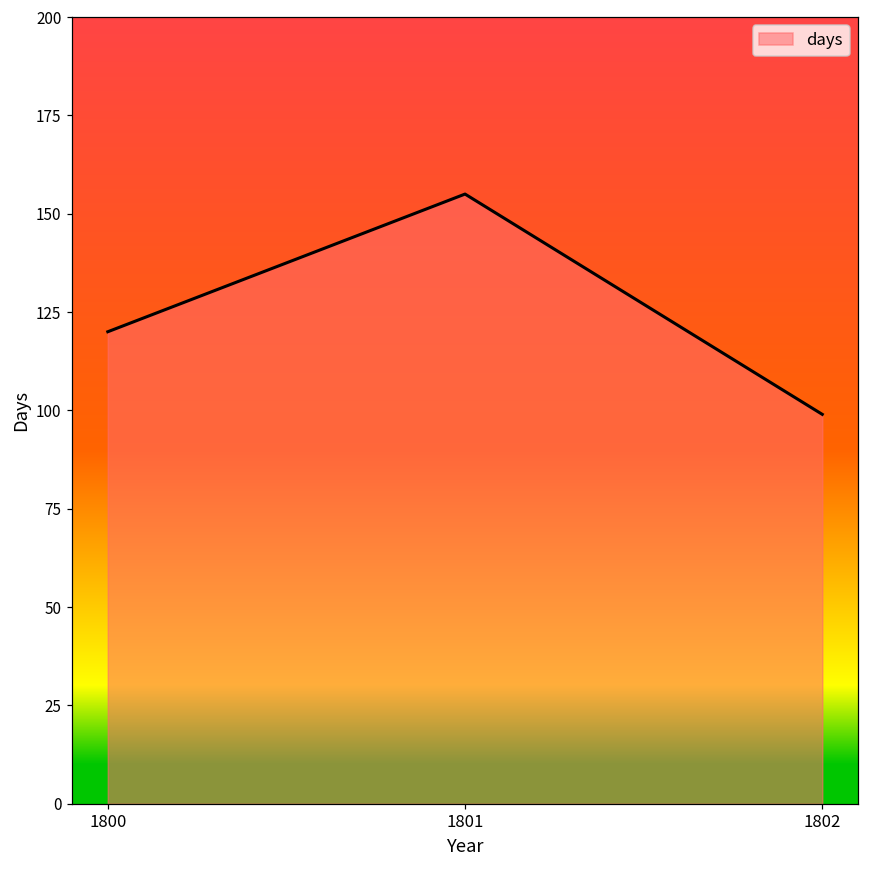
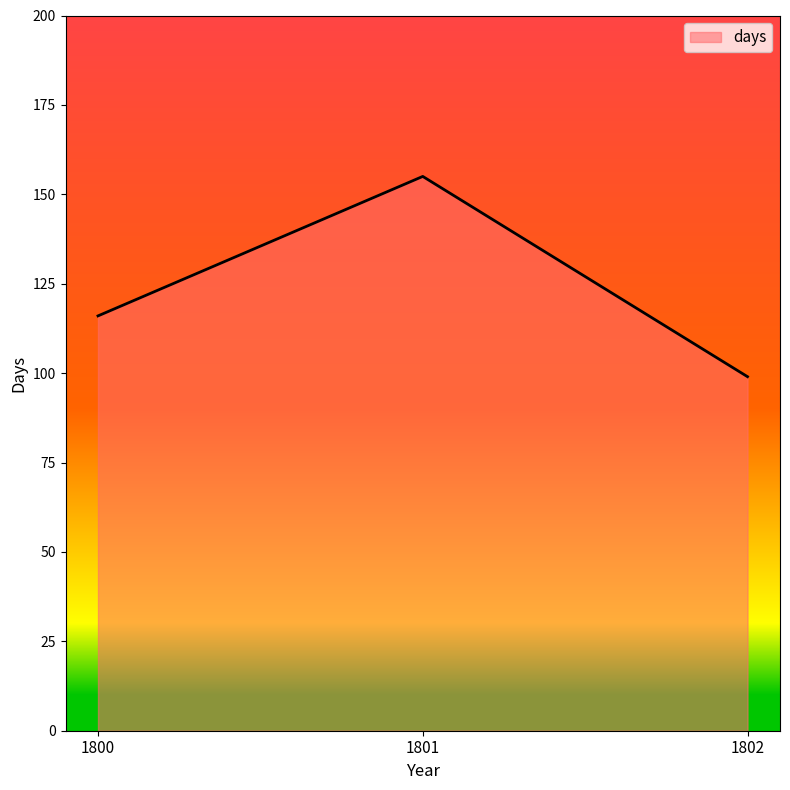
  {
-   "1800": 120,
+   "1800": 116,
    "1801": 155,
    "1802": 99
  }
